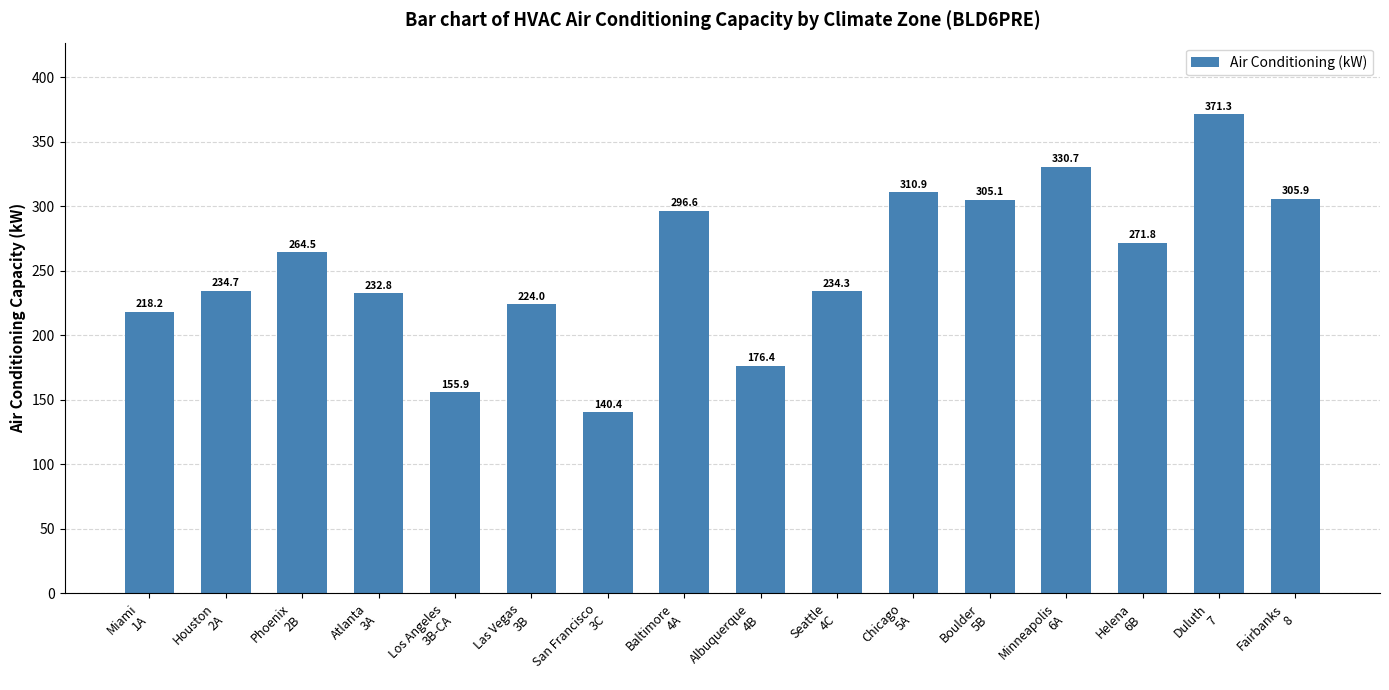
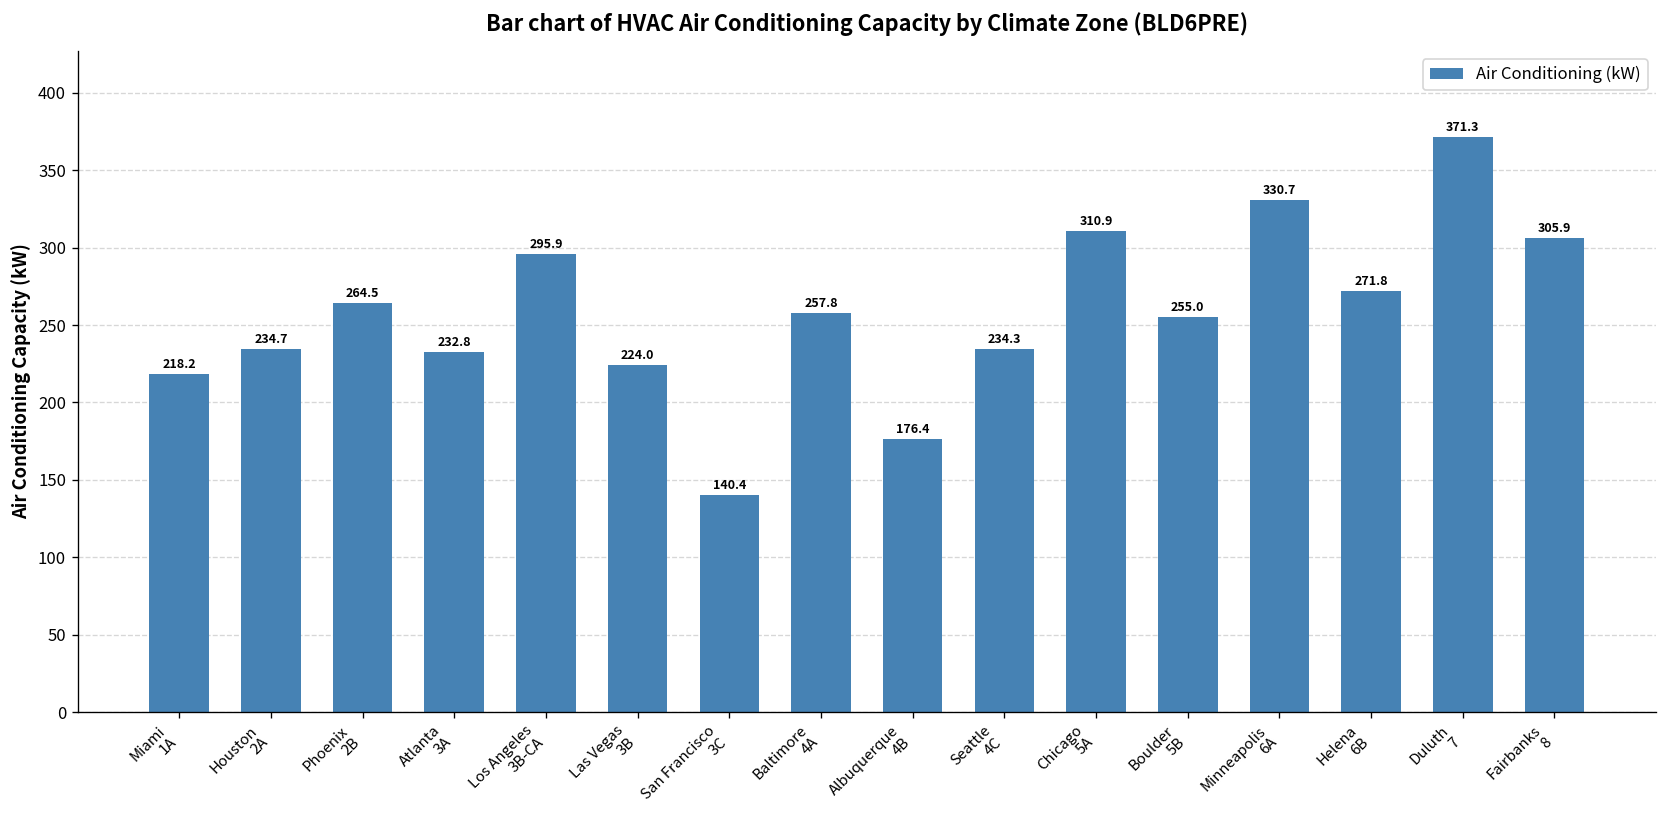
  {
    "Miami 1A": 218.2,
    "Houston 2A": 234.7,
    "Phoenix 2B": 264.5,
    "Atlanta 3A": 232.8,
-   "Los Angeles 3B-CA": 155.9,
+   "Los Angeles 3B-CA": 295.9,
    "Las Vegas 3B": 224.0,
    "San Francisco 3C": 140.4,
-   "Baltimore 4A": 296.6,
+   "Baltimore 4A": 257.8,
    "Albuquerque 4B": 176.4,
    "Seattle 4C": 234.3,
    "Chicago 5A": 310.9,
-   "Boulder 5B": 305.1,
+   "Boulder 5B": 255.0,
    "Minneapolis 6A": 330.7,
    "Helena 6B": 271.8,
    "Duluth 7": 371.3,
    "Fairbanks 8": 305.9
  }
